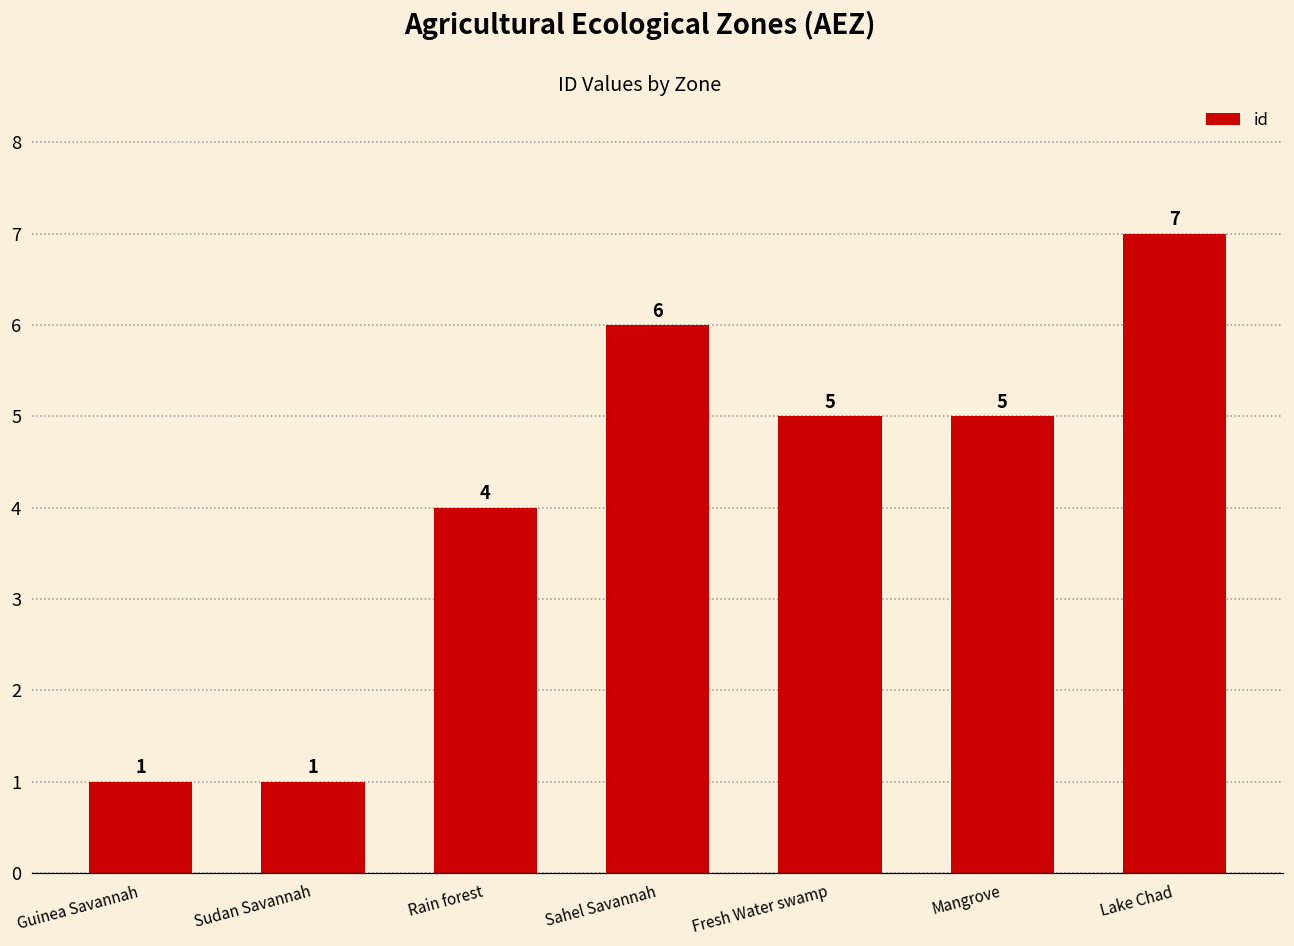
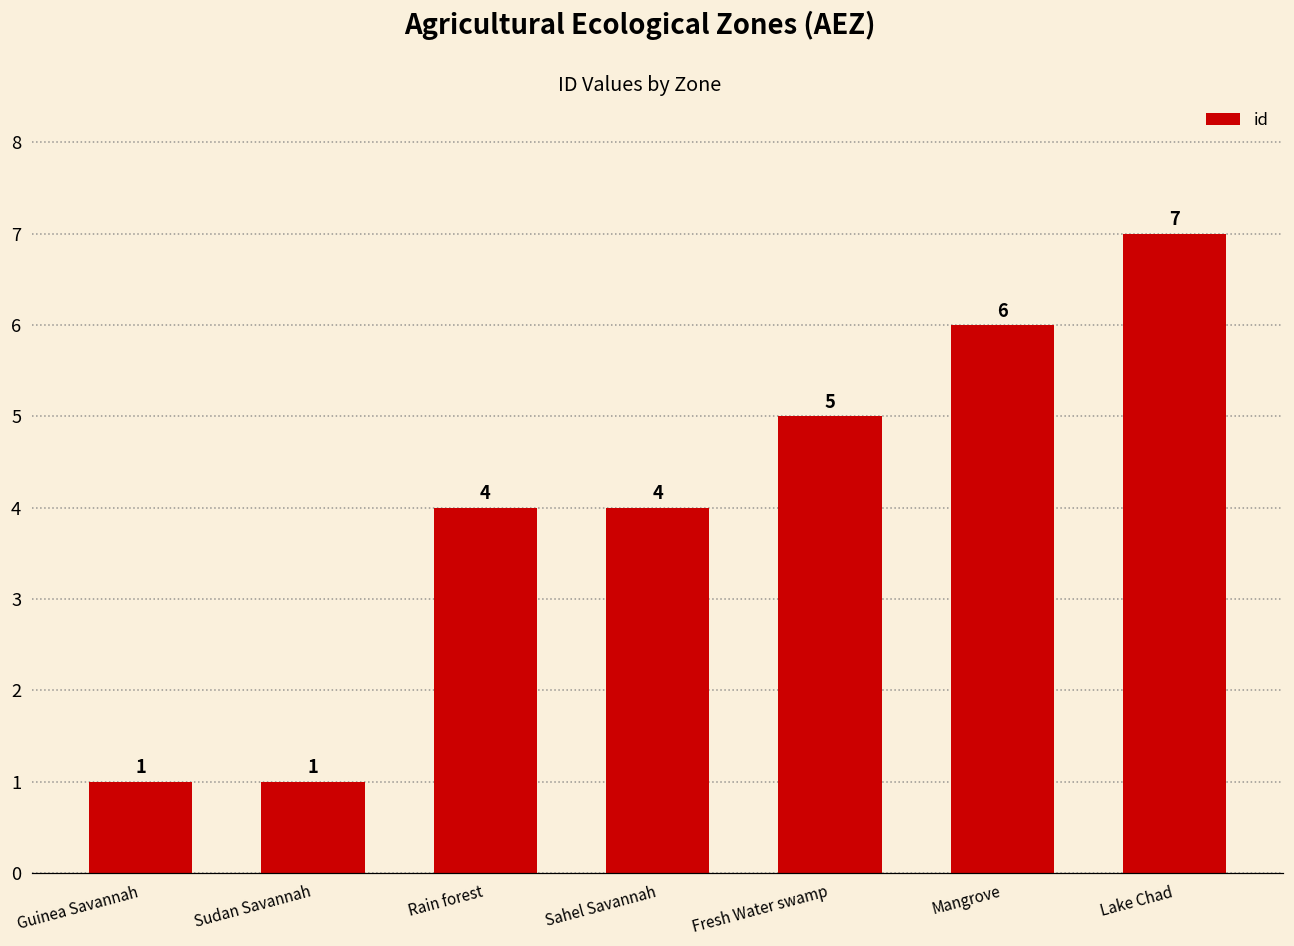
  {
    "Guinea Savannah": 1,
    "Sudan Savannah": 1,
    "Rain forest": 4,
-   "Sahel Savannah": 6,
+   "Sahel Savannah": 4,
    "Fresh Water swamp": 5,
-   "Mangrove": 5,
+   "Mangrove": 6,
    "Lake Chad": 7
  }
